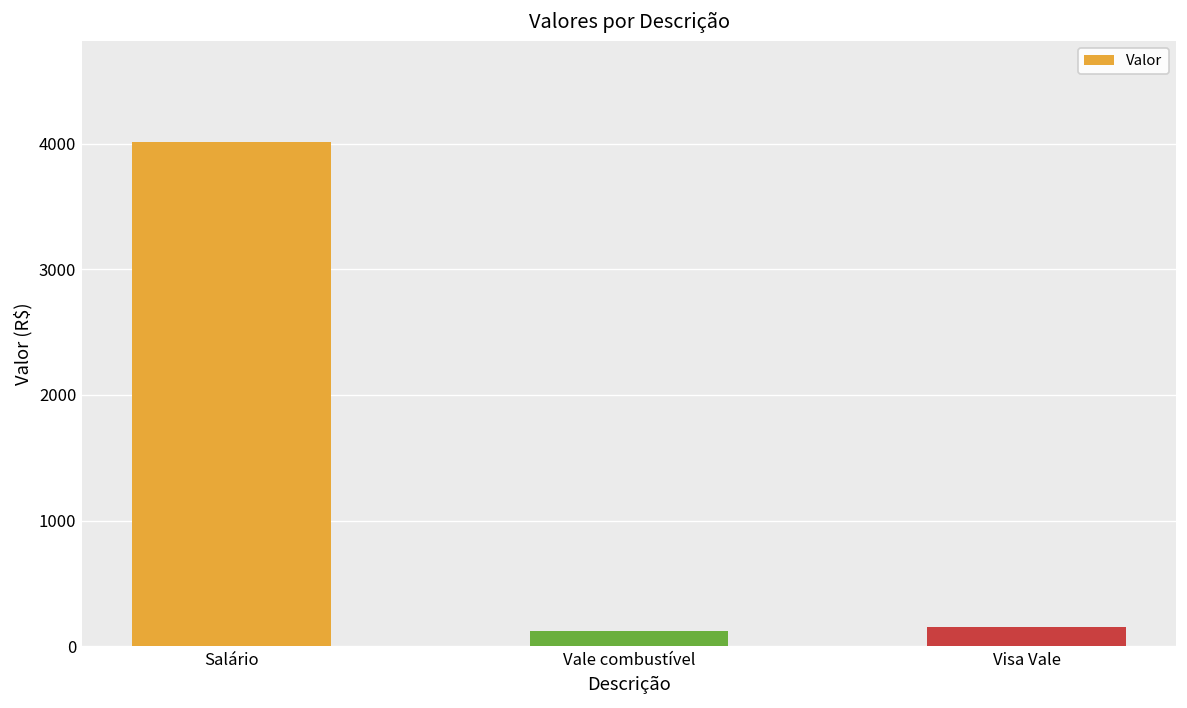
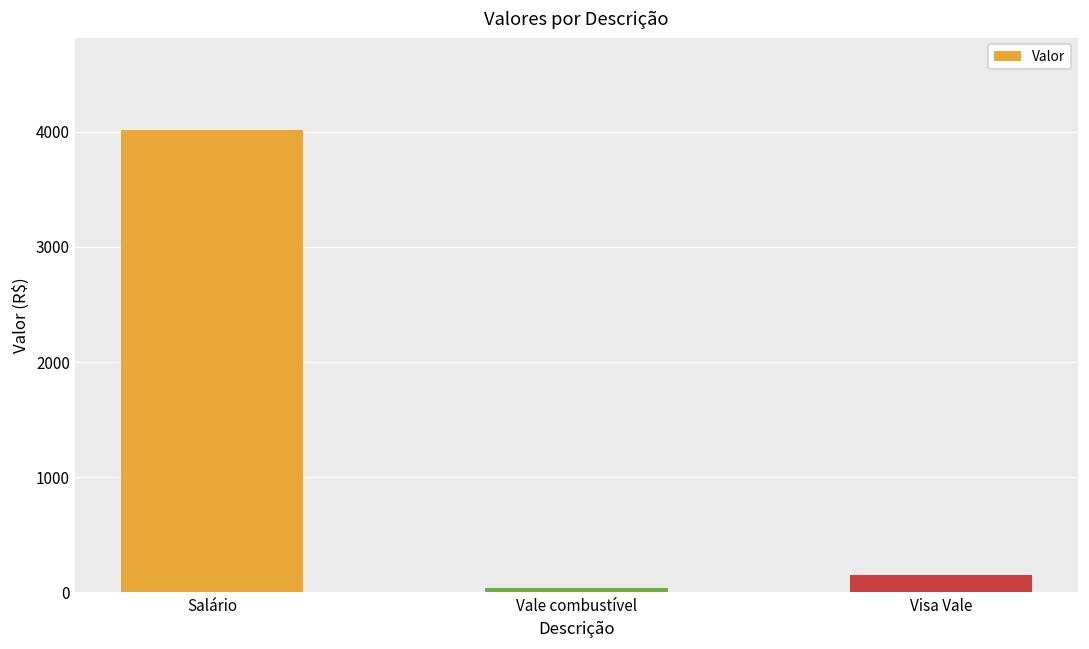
  {
    "Salário": 4010,
-   "Vale combustível": 120,
+   "Vale combustível": 40,
    "Visa Vale": 160
  }
